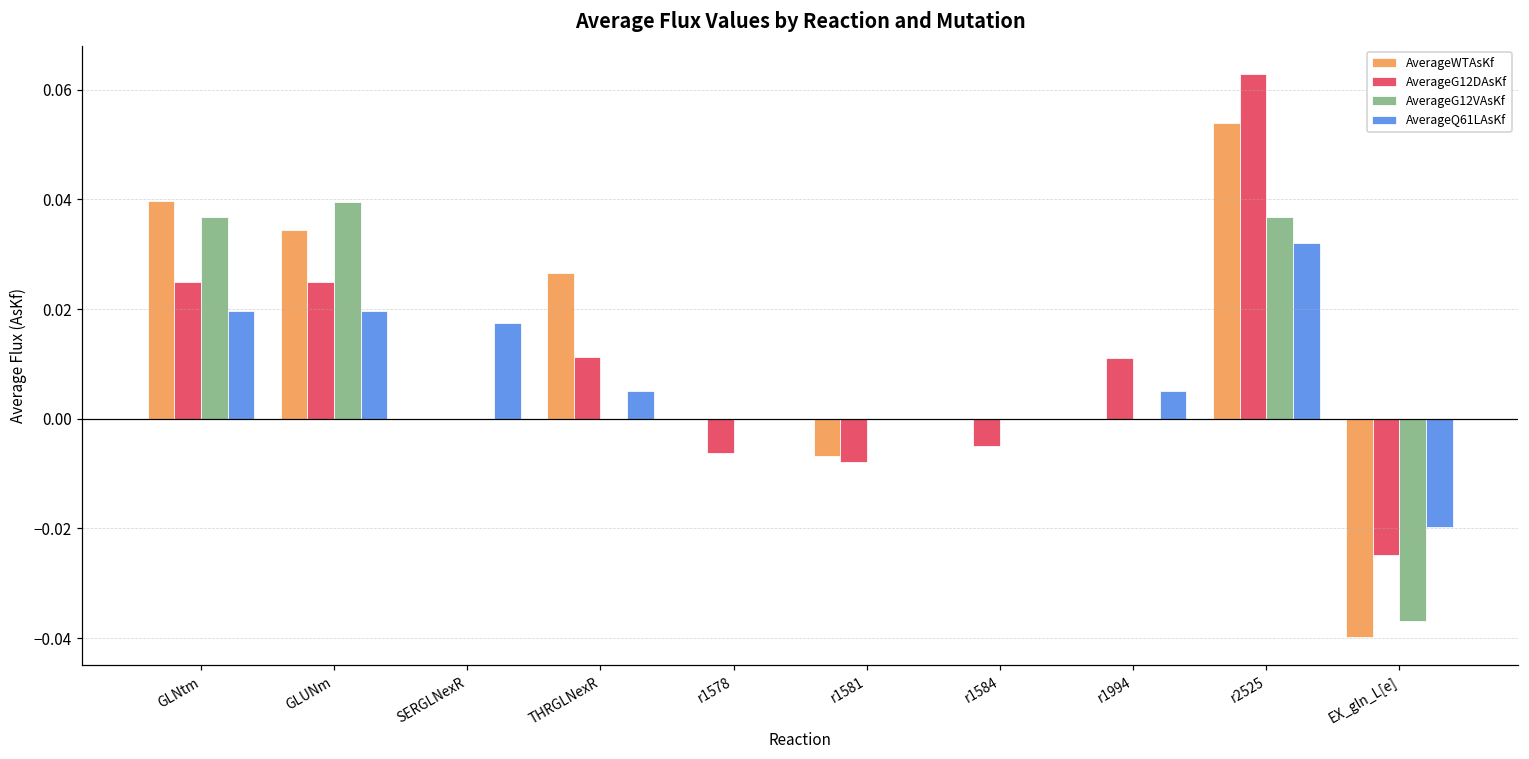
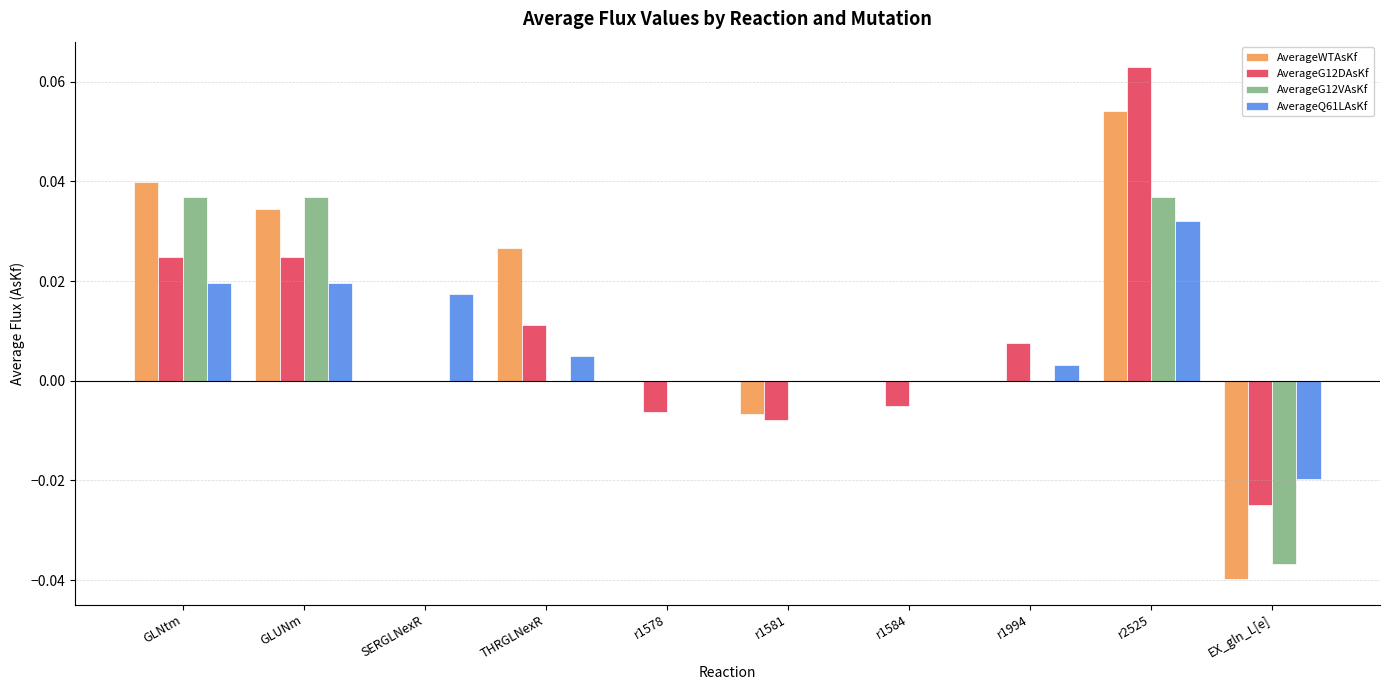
  {
    "AverageWTAsKf": {
      "GLNtm": 0.040,
      "GLUNm": 0.034,
      "SERGLNexR": 0.000,
      "THRGLNexR": 0.027,
      "r1578": 0.000,
      "r1581": -0.007,
      "r1584": 0.000,
      "r1994": 0.000,
      "r2525": 0.054,
      "EX_gln_L[e]": -0.040
    },
    "AverageG12DAsKf": {
      "GLNtm": 0.025,
      "GLUNm": 0.025,
      "SERGLNexR": 0.000,
      "THRGLNexR": 0.011,
      "r1578": -0.006,
      "r1581": -0.008,
      "r1584": -0.005,
-     "r1994": 0.011,
+     "r1994": 0.008,
      "r2525": 0.063,
      "EX_gln_L[e]": -0.025
    },
    "AverageG12VAsKf": {
      "GLNtm": 0.037,
-     "GLUNm": 0.040,
+     "GLUNm": 0.037,
      "SERGLNexR": 0.000,
      "THRGLNexR": 0.000,
      "r1578": 0.000,
      "r1581": 0.000,
      "r1584": 0.000,
      "r1994": 0.000,
      "r2525": 0.037,
      "EX_gln_L[e]": -0.037
    },
    "AverageQ61LAsKf": {
      "GLNtm": 0.020,
      "GLUNm": 0.020,
      "SERGLNexR": 0.017,
      "THRGLNexR": 0.005,
      "r1578": 0.000,
      "r1581": 0.000,
      "r1584": 0.000,
-     "r1994": 0.005,
+     "r1994": 0.003,
      "r2525": 0.032,
      "EX_gln_L[e]": -0.020
    }
  }
